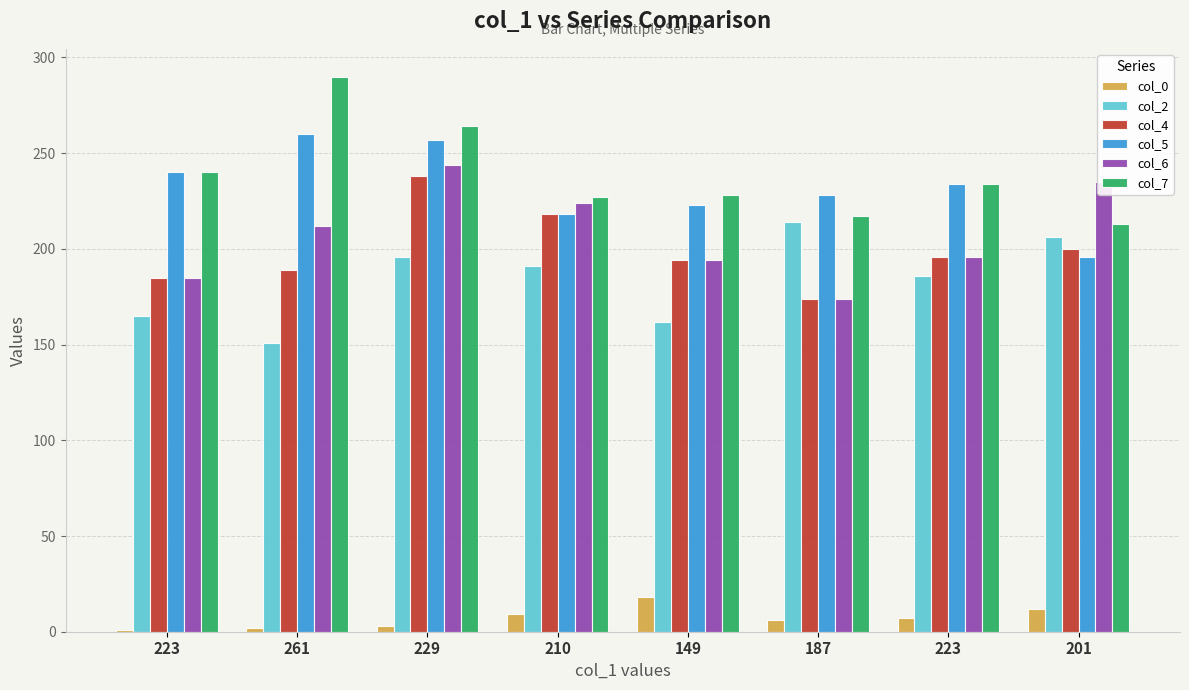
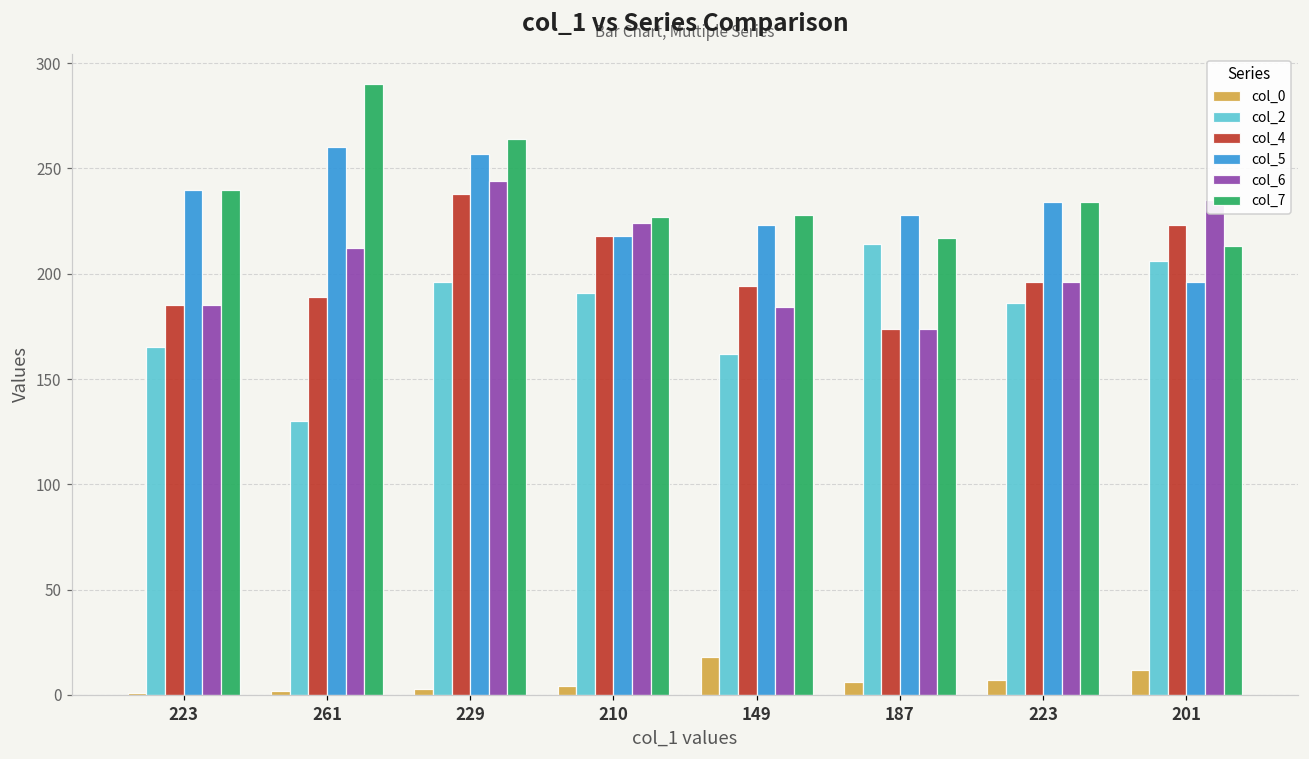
  {
    "col_0": {
      "261": 2,
      "229": 3,
-     "210": 9,
+     "210": 4,
      "149": 18,
      "187": 6,
      "201": 12
    },
    "col_2": {
-     "261": 151,
+     "261": 130,
      "229": 196,
      "210": 191,
      "149": 162,
      "187": 214,
      "201": 206
    },
    "col_4": {
      "261": 189,
      "229": 238,
      "210": 218,
      "149": 194,
      "187": 174,
-     "201": 200
+     "201": 223
    },
    "col_5": {
      "261": 260,
      "229": 257,
      "210": 218,
      "149": 223,
      "187": 228,
      "201": 196
    },
    "col_6": {
      "261": 212,
      "229": 244,
      "210": 224,
-     "149": 194,
+     "149": 184,
      "187": 174
    },
    "col_7": {
      "261": 290,
      "229": 264,
      "210": 227,
      "149": 228,
      "187": 217,
      "201": 213
    }
  }
